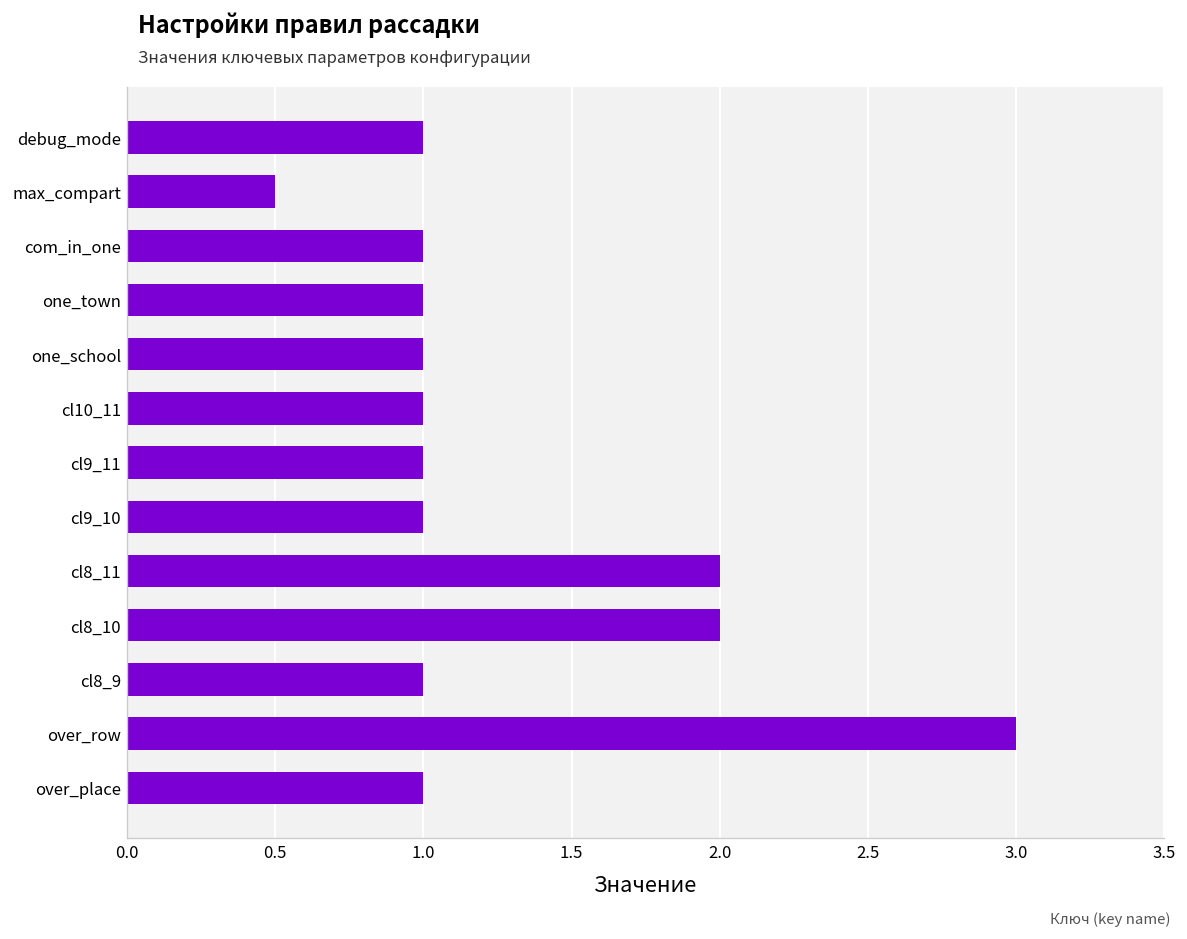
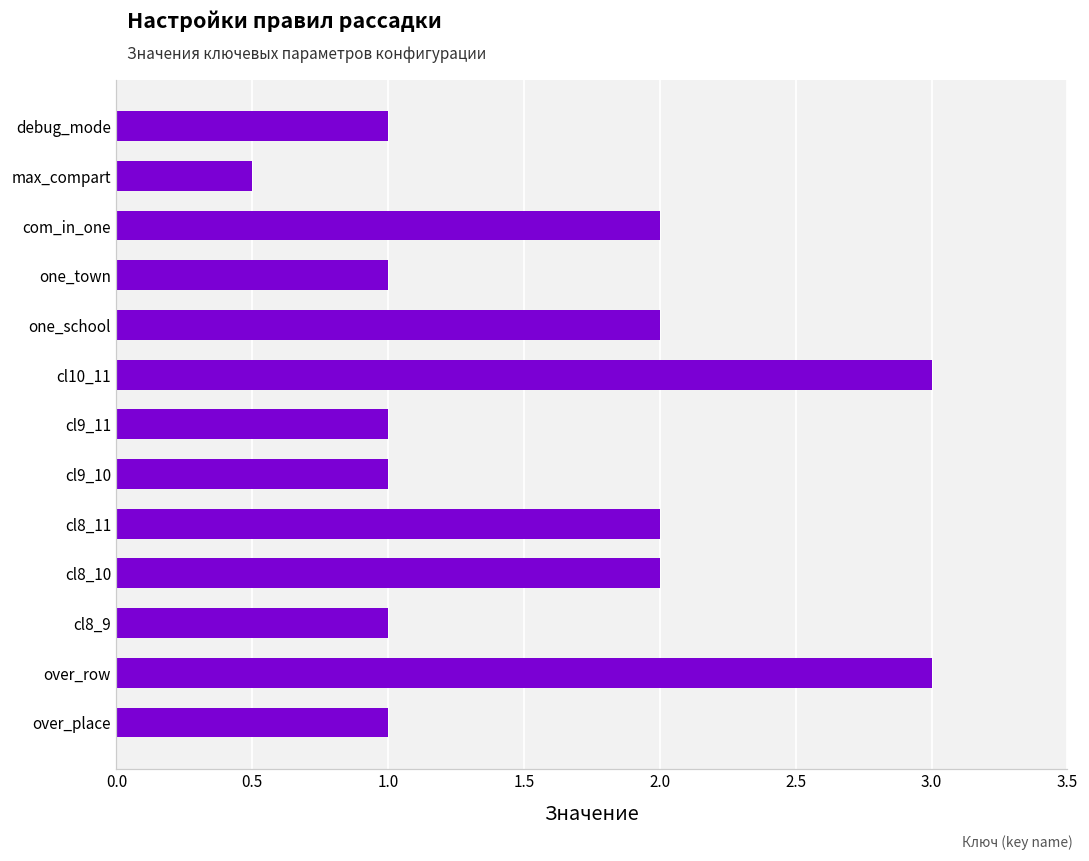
  {
    "debug_mode": 1,
    "max_compart": 0.50,
-   "com_in_one": 1,
+   "com_in_one": 2,
    "one_town": 1,
-   "one_school": 1,
-   "cl10_11": 1,
+   "one_school": 2,
+   "cl10_11": 3,
    "cl9_11": 1,
    "cl9_10": 1,
    "cl8_11": 2,
    "cl8_10": 2,
    "cl8_9": 1,
    "over_row": 3,
    "over_place": 1
  }
